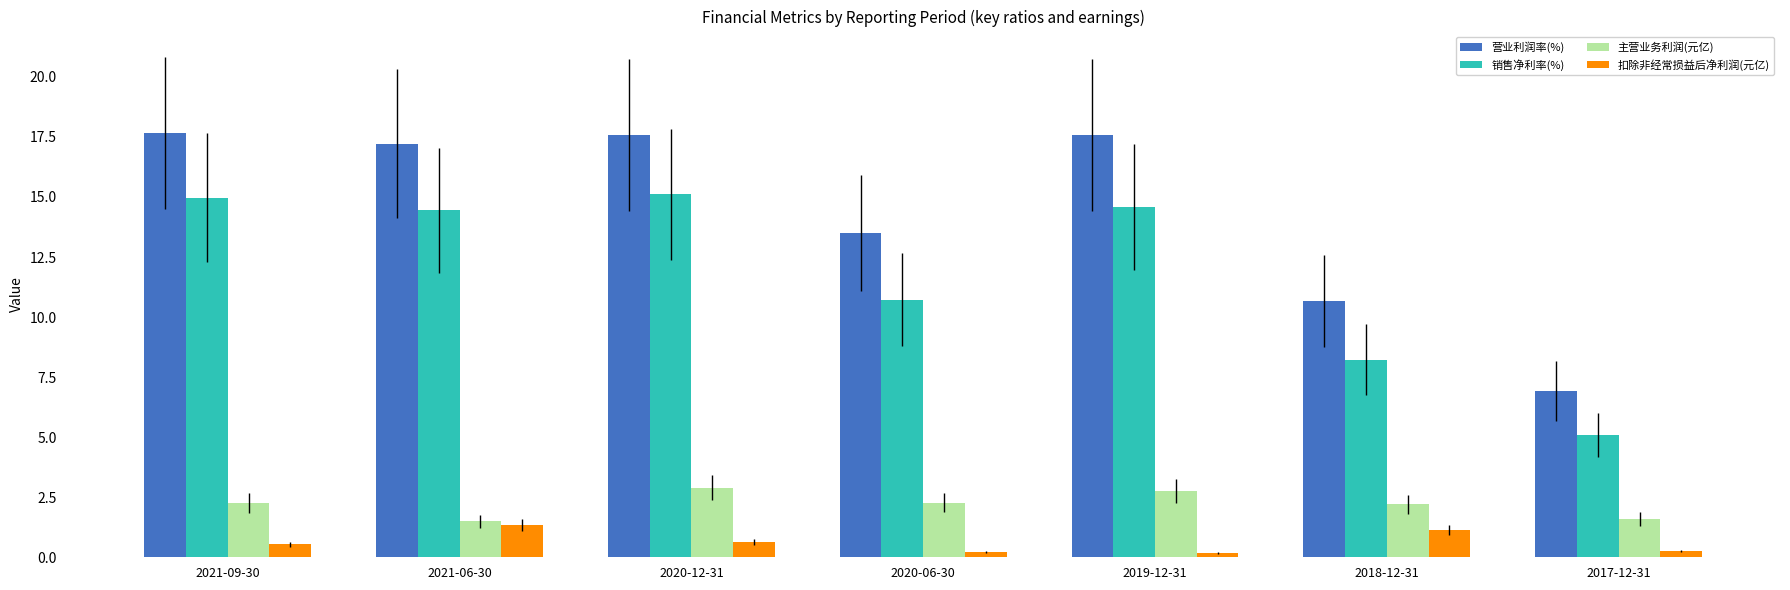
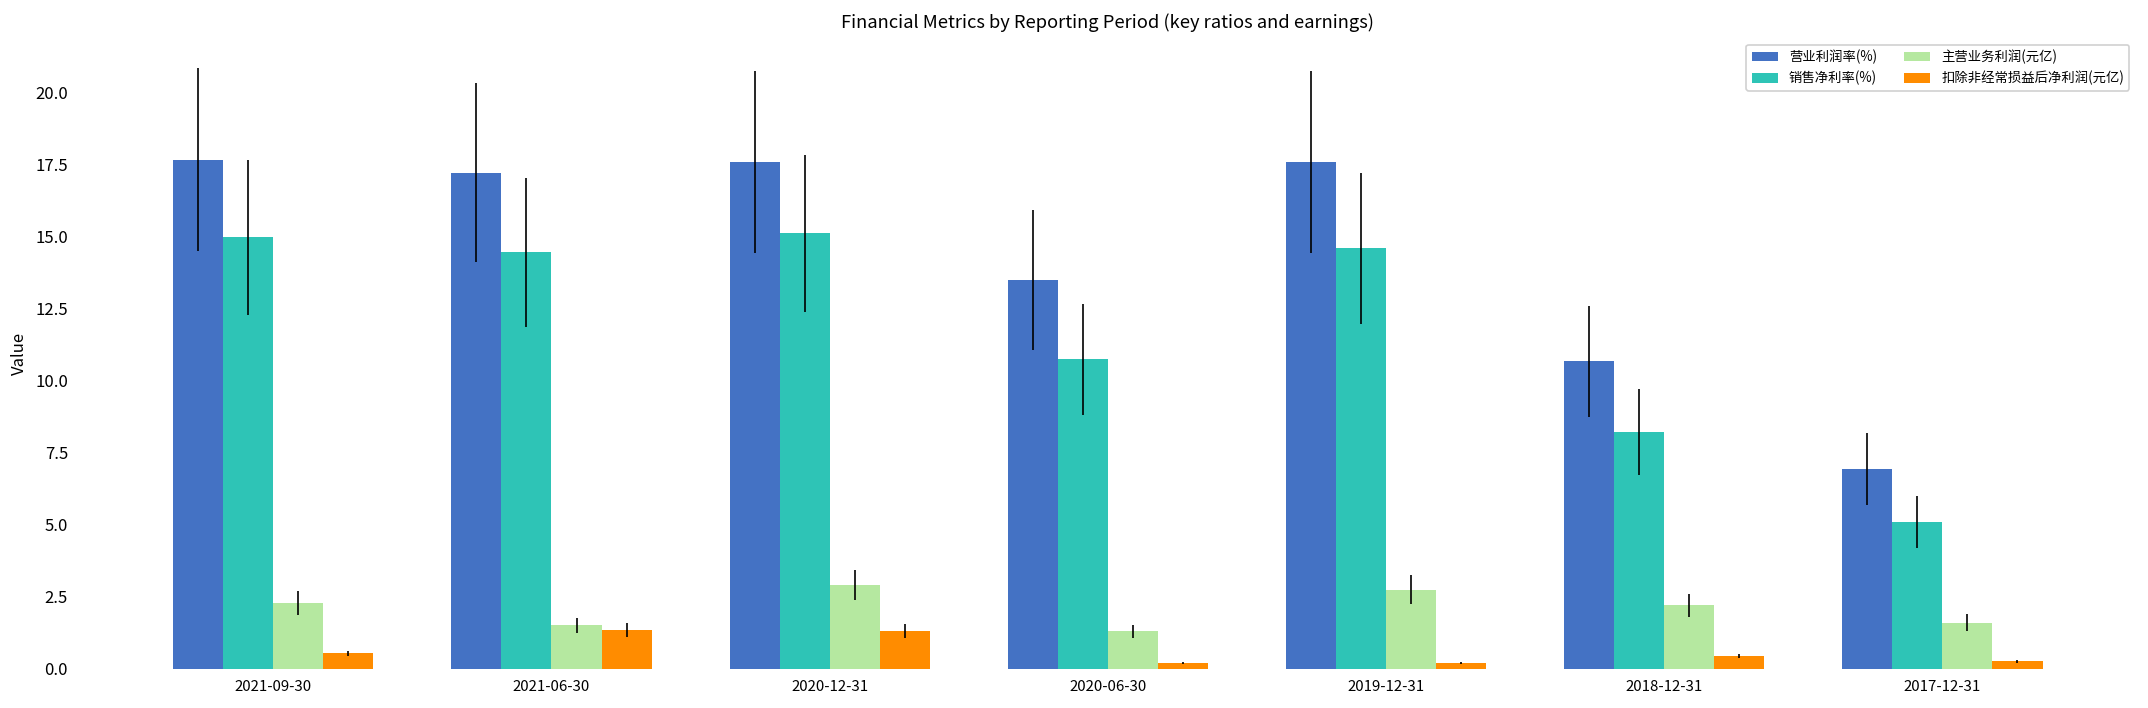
  {
    "营业利润率(%)": {
      "2021-09-30": 17.7,
      "2021-06-30": 17.2,
      "2020-12-31": 17.6,
      "2020-06-30": 13.5,
      "2019-12-31": 17.6,
      "2018-12-31": 10.7,
      "2017-12-31": 6.9
    },
    "销售净利率(%)": {
      "2021-09-30": 15.0,
      "2021-06-30": 14.4,
      "2020-12-31": 15.1,
      "2020-06-30": 10.7,
      "2019-12-31": 14.6,
      "2018-12-31": 8.2,
      "2017-12-31": 5.1
    },
    "主营业务利润(元亿)": {
      "2021-09-30": 2.3,
      "2021-06-30": 1.5,
      "2020-12-31": 2.9,
-     "2020-06-30": 2.3,
+     "2020-06-30": 1.3,
      "2019-12-31": 2.7,
      "2018-12-31": 2.2,
      "2017-12-31": 1.6
    },
    "扣除非经常损益后净利润(元亿)": {
      "2021-09-30": 0.5,
      "2021-06-30": 1.4,
-     "2020-12-31": 0.6,
+     "2020-12-31": 1.3,
      "2020-06-30": 0.2,
      "2019-12-31": 0.2,
-     "2018-12-31": 1.1,
+     "2018-12-31": 0.4,
      "2017-12-31": 0.3
    }
  }
